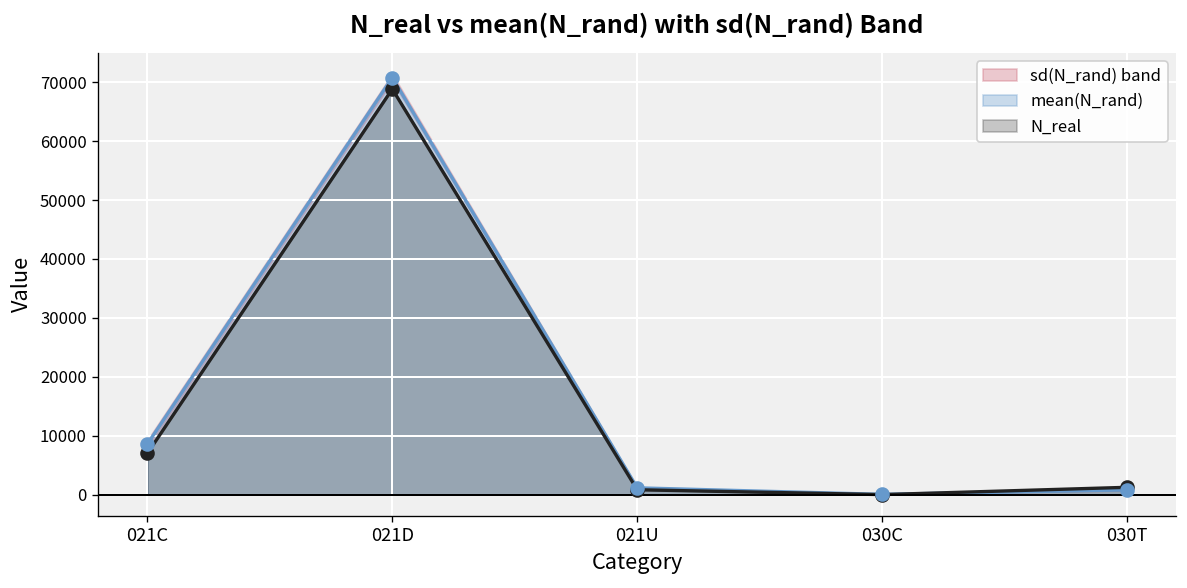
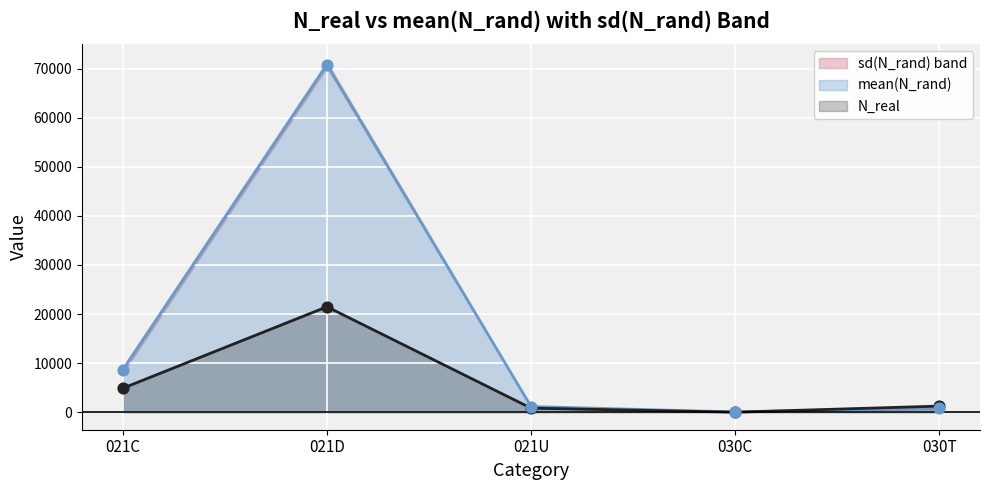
  {
    "mean(N_rand)": {
      "021C": 9000,
      "021D": 71000
    },
    "N_real": {
-     "021C": 7000,
-     "021D": 69000
+     "021C": 5000,
+     "021D": 21000
    }
  }
